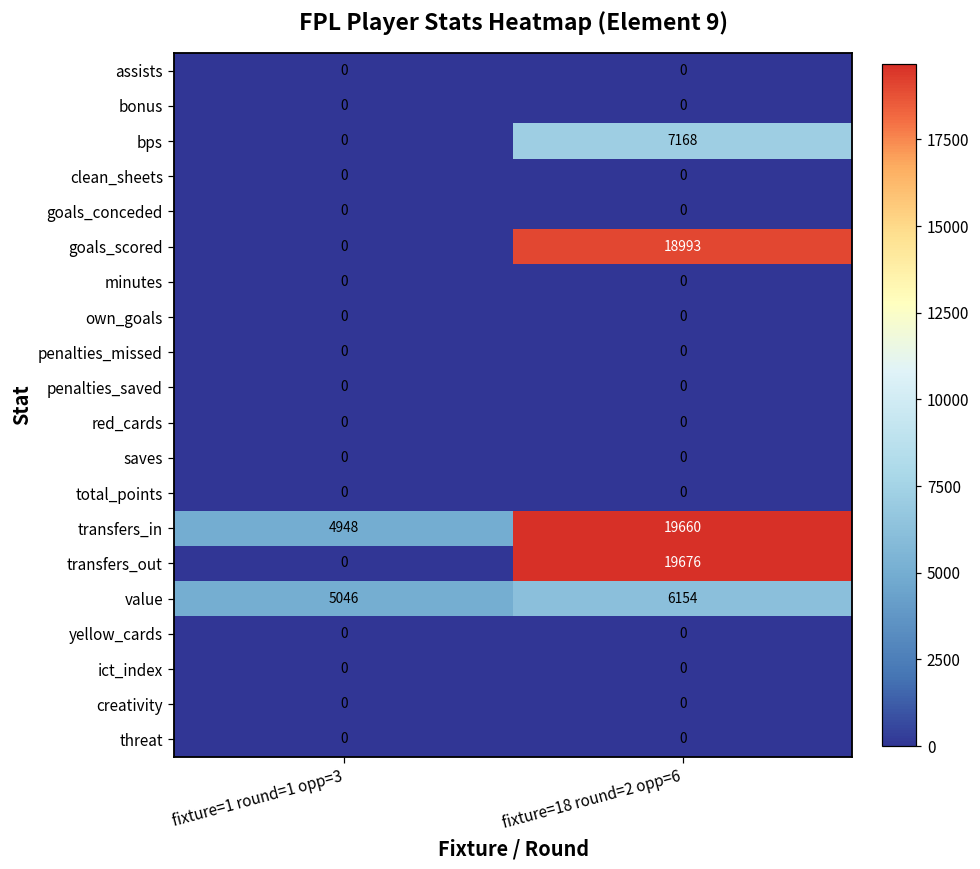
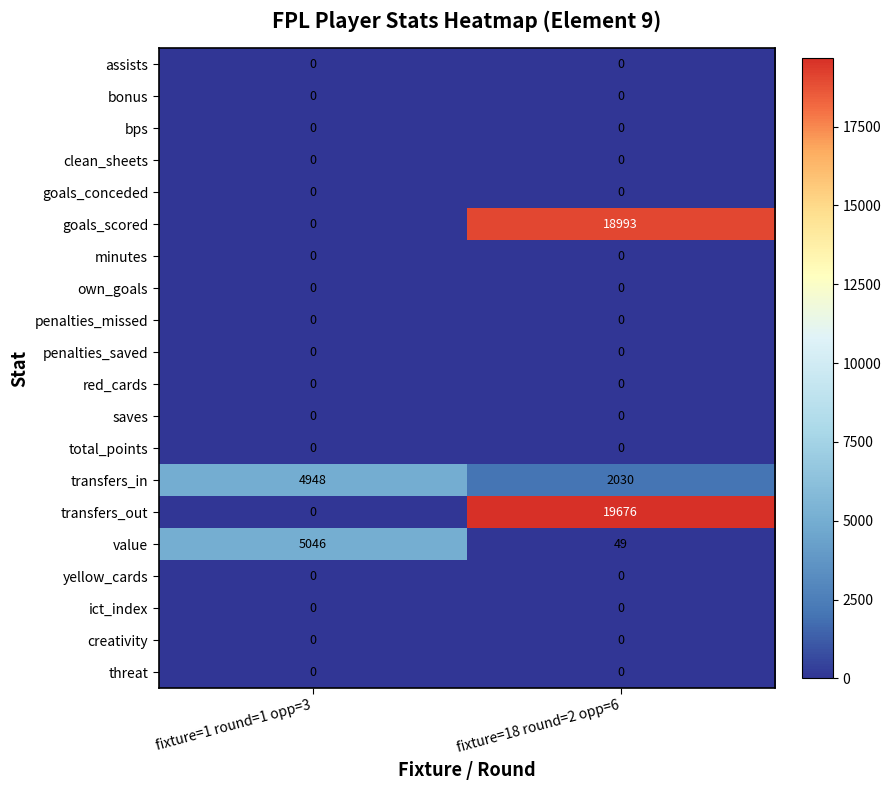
  {
    "assists": {
      "fixture=1 round=1 opp=3": 0,
      "fixture=18 round=2 opp=6": 0
    },
    "bonus": {
      "fixture=1 round=1 opp=3": 0,
      "fixture=18 round=2 opp=6": 0
    },
    "bps": {
      "fixture=1 round=1 opp=3": 0,
-     "fixture=18 round=2 opp=6": 7168
+     "fixture=18 round=2 opp=6": 0
    },
    "clean_sheets": {
      "fixture=1 round=1 opp=3": 0,
      "fixture=18 round=2 opp=6": 0
    },
    "goals_conceded": {
      "fixture=1 round=1 opp=3": 0,
      "fixture=18 round=2 opp=6": 0
    },
    "goals_scored": {
      "fixture=1 round=1 opp=3": 0,
      "fixture=18 round=2 opp=6": 18993
    },
    "minutes": {
      "fixture=1 round=1 opp=3": 0,
      "fixture=18 round=2 opp=6": 0
    },
    "own_goals": {
      "fixture=1 round=1 opp=3": 0,
      "fixture=18 round=2 opp=6": 0
    },
    "penalties_missed": {
      "fixture=1 round=1 opp=3": 0,
      "fixture=18 round=2 opp=6": 0
    },
    "penalties_saved": {
      "fixture=1 round=1 opp=3": 0,
      "fixture=18 round=2 opp=6": 0
    },
    "red_cards": {
      "fixture=1 round=1 opp=3": 0,
      "fixture=18 round=2 opp=6": 0
    },
    "saves": {
      "fixture=1 round=1 opp=3": 0,
      "fixture=18 round=2 opp=6": 0
    },
    "total_points": {
      "fixture=1 round=1 opp=3": 0,
      "fixture=18 round=2 opp=6": 0
    },
    "transfers_in": {
      "fixture=1 round=1 opp=3": 4948,
-     "fixture=18 round=2 opp=6": 19660
+     "fixture=18 round=2 opp=6": 2030
    },
    "transfers_out": {
      "fixture=1 round=1 opp=3": 0,
      "fixture=18 round=2 opp=6": 19676
    },
    "value": {
      "fixture=1 round=1 opp=3": 5046,
-     "fixture=18 round=2 opp=6": 6154
+     "fixture=18 round=2 opp=6": 49
    },
    "yellow_cards": {
      "fixture=1 round=1 opp=3": 0,
      "fixture=18 round=2 opp=6": 0
    },
    "ict_index": {
      "fixture=1 round=1 opp=3": 0,
      "fixture=18 round=2 opp=6": 0
    },
    "creativity": {
      "fixture=1 round=1 opp=3": 0,
      "fixture=18 round=2 opp=6": 0
    },
    "threat": {
      "fixture=1 round=1 opp=3": 0,
      "fixture=18 round=2 opp=6": 0
    }
  }
